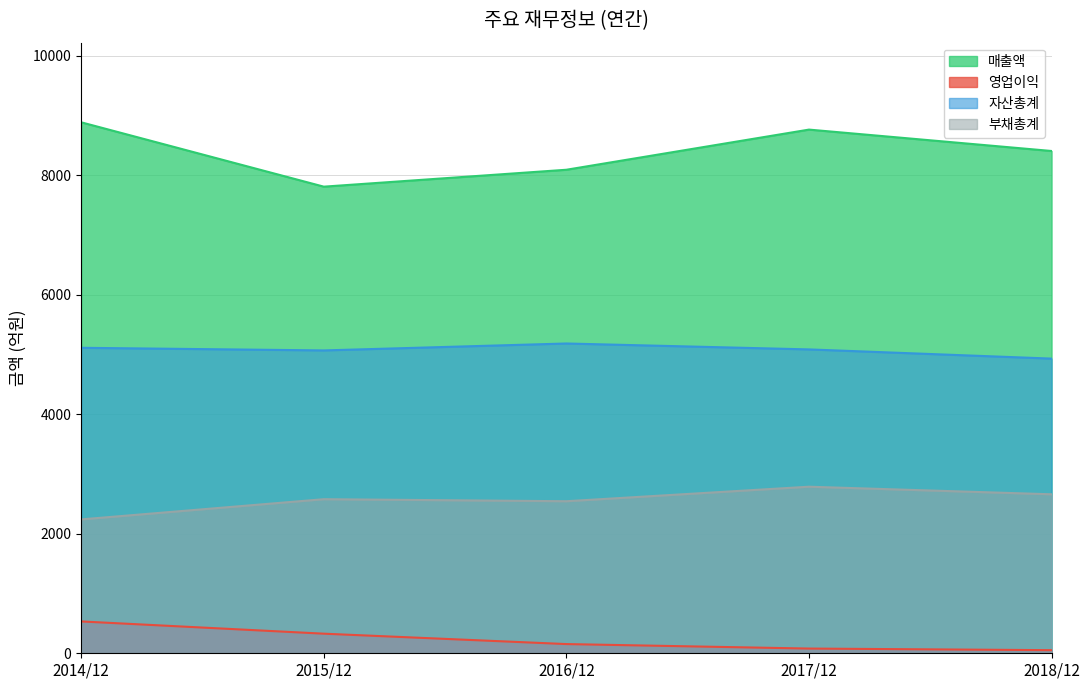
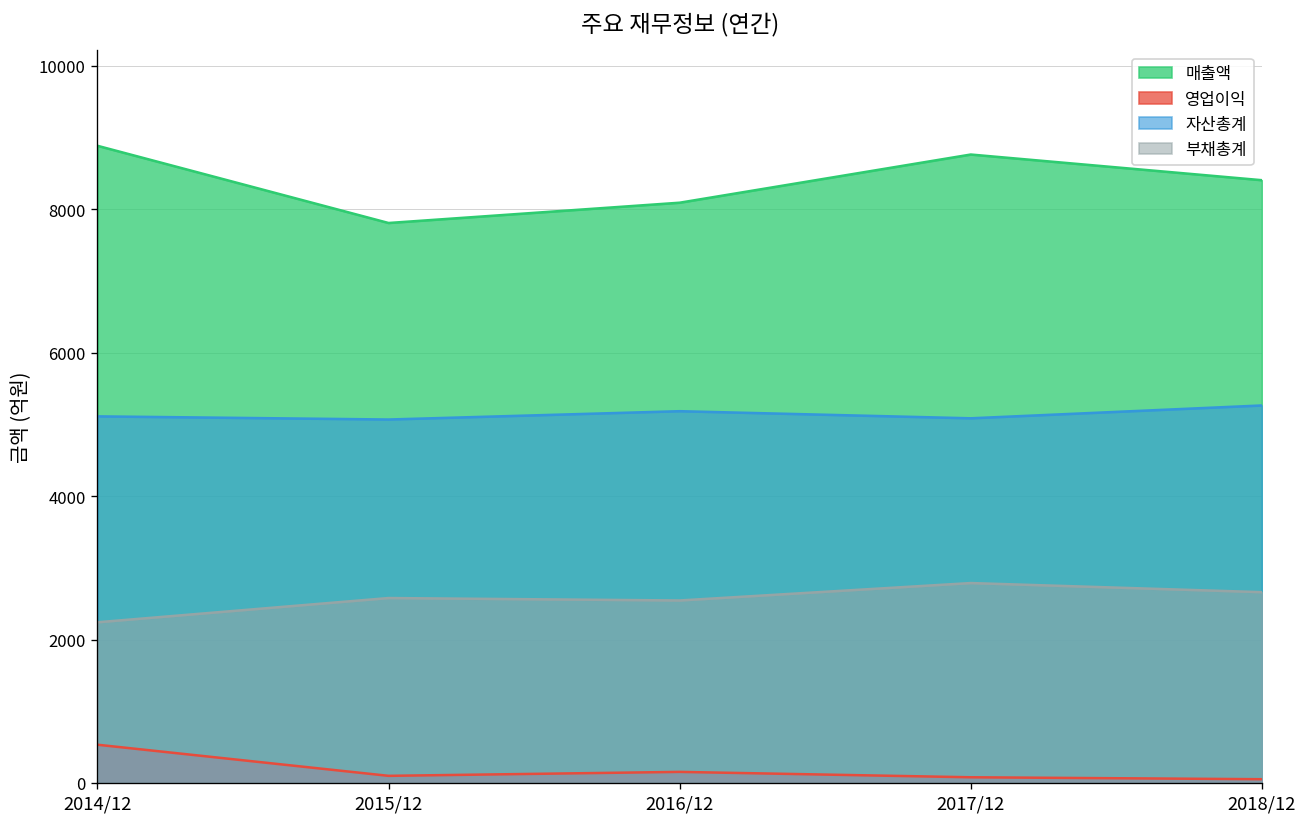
  {
    "매출액": {
      "2014/12": 8900,
      "2015/12": 7800,
      "2016/12": 8100,
      "2017/12": 8800,
      "2018/12": 8400
    },
    "영업이익": {
      "2014/12": 500,
-     "2015/12": 300,
+     "2015/12": 100,
      "2016/12": 200,
      "2017/12": 100,
      "2018/12": 100
    },
    "자산총계": {
      "2014/12": 5100,
      "2015/12": 5100,
      "2016/12": 5200,
      "2017/12": 5100,
-     "2018/12": 4900
+     "2018/12": 5300
    },
    "부채총계": {
      "2014/12": 2200,
      "2015/12": 2600,
      "2016/12": 2500,
      "2017/12": 2800,
      "2018/12": 2700
    }
  }
